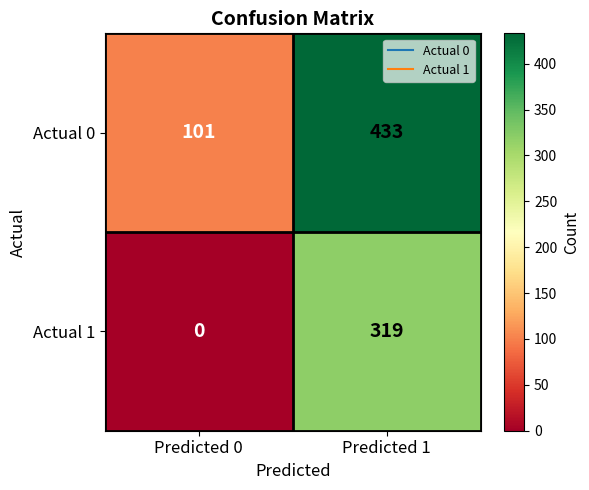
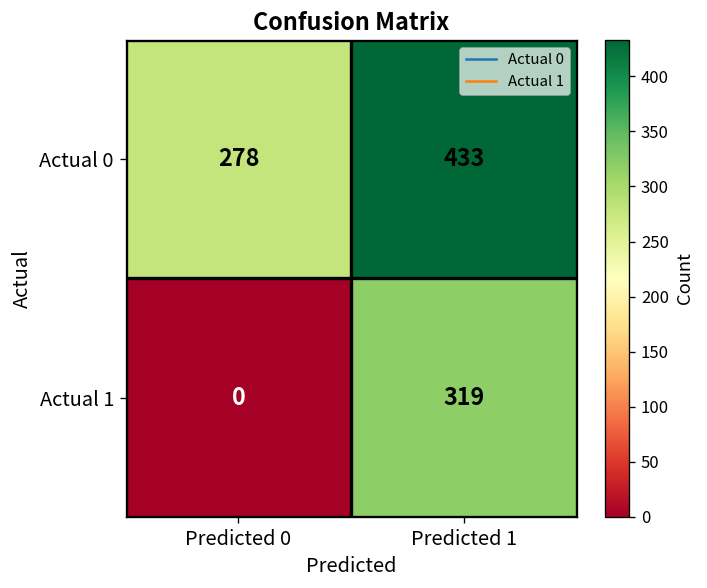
  {
    "Actual 0": {
-     "Predicted 0": 101,
+     "Predicted 0": 278,
      "Predicted 1": 433
    },
    "Actual 1": {
      "Predicted 0": 0,
      "Predicted 1": 319
    }
  }
